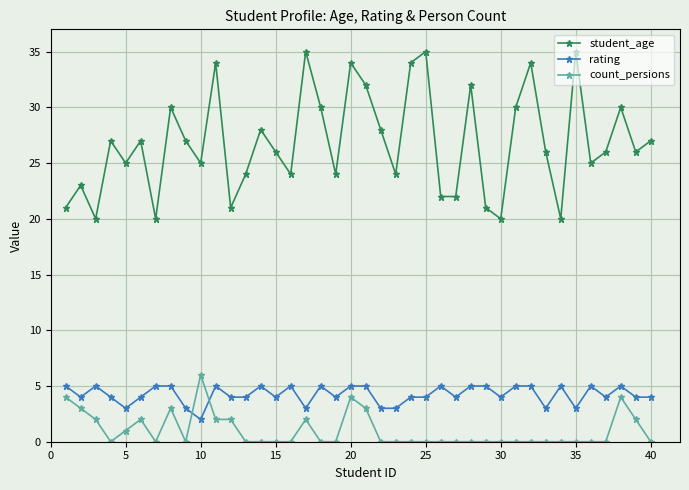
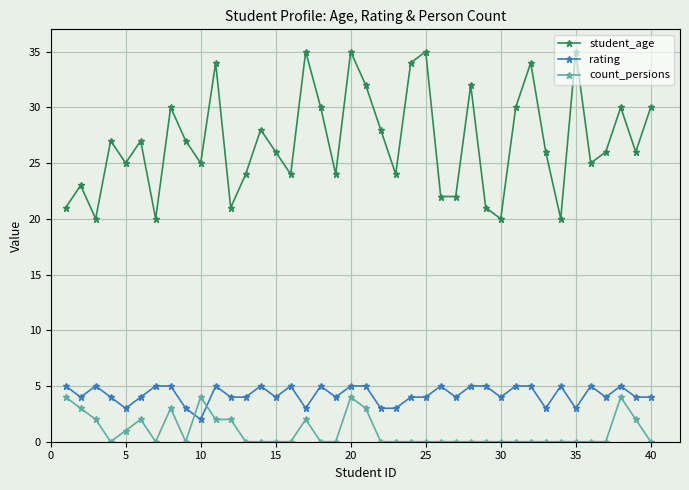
  {
    "student_age": {
      "5": 25,
      "10": 25,
      "15": 26,
-     "20": 34,
+     "20": 35,
      "25": 35,
      "30": 20,
-     "40": 27
+     "40": 30
    },
    "rating": {
      "5": 3,
      "10": 2,
      "15": 4,
      "20": 5,
      "25": 4,
      "30": 4,
      "35": 3,
      "40": 4
    },
    "count_persions": {
      "5": 1,
-     "10": 6,
+     "10": 4,
      "15": 0,
      "20": 4,
      "25": 0,
      "30": 0,
      "35": 0,
      "40": 0
    }
  }
